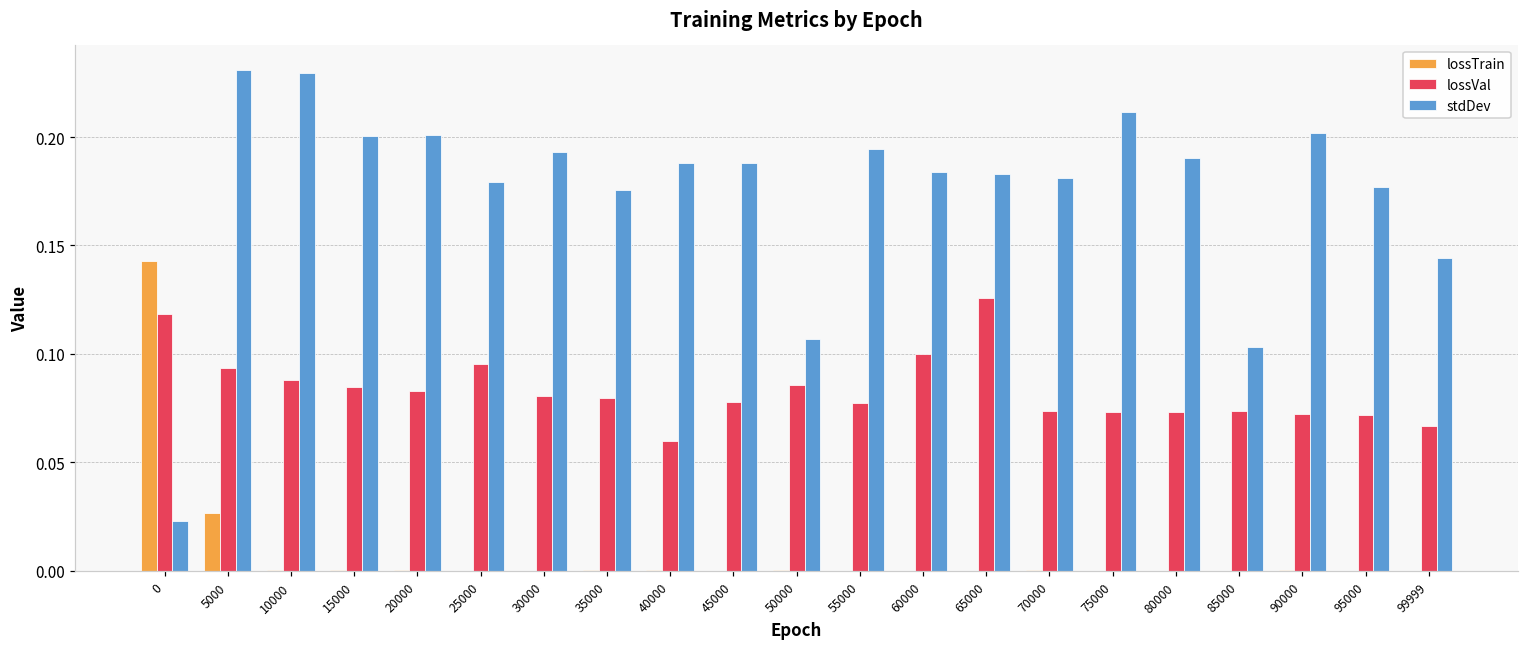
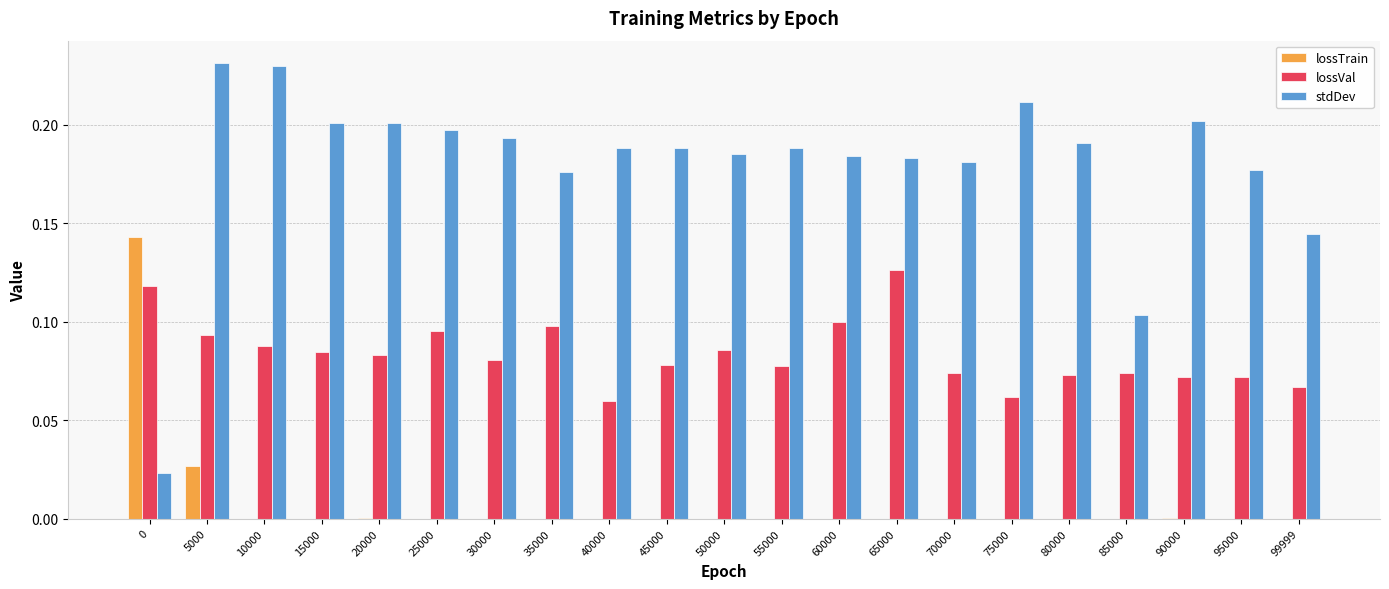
  {
    "lossTrain": {
      "0": 0.143,
      "5000": 0.027
    },
    "lossVal": {
      "0": 0.118,
      "5000": 0.093,
      "10000": 0.088,
      "15000": 0.084,
      "20000": 0.083,
      "25000": 0.095,
      "30000": 0.081,
-     "35000": 0.080,
+     "35000": 0.098,
      "40000": 0.060,
      "45000": 0.078,
      "50000": 0.086,
      "55000": 0.077,
      "60000": 0.100,
      "65000": 0.126,
      "70000": 0.074,
-     "75000": 0.073,
+     "75000": 0.062,
      "80000": 0.073,
      "85000": 0.074,
      "90000": 0.072,
      "95000": 0.072,
      "99999": 0.067
    },
    "stdDev": {
      "0": 0.023,
      "5000": 0.231,
      "10000": 0.230,
      "15000": 0.201,
      "20000": 0.201,
-     "25000": 0.179,
+     "25000": 0.197,
      "30000": 0.193,
      "35000": 0.176,
      "40000": 0.188,
      "45000": 0.188,
-     "50000": 0.107,
-     "55000": 0.195,
+     "50000": 0.185,
+     "55000": 0.188,
      "60000": 0.184,
      "65000": 0.183,
      "70000": 0.181,
      "75000": 0.212,
      "80000": 0.190,
      "85000": 0.103,
      "90000": 0.202,
      "95000": 0.177,
      "99999": 0.144
    }
  }
